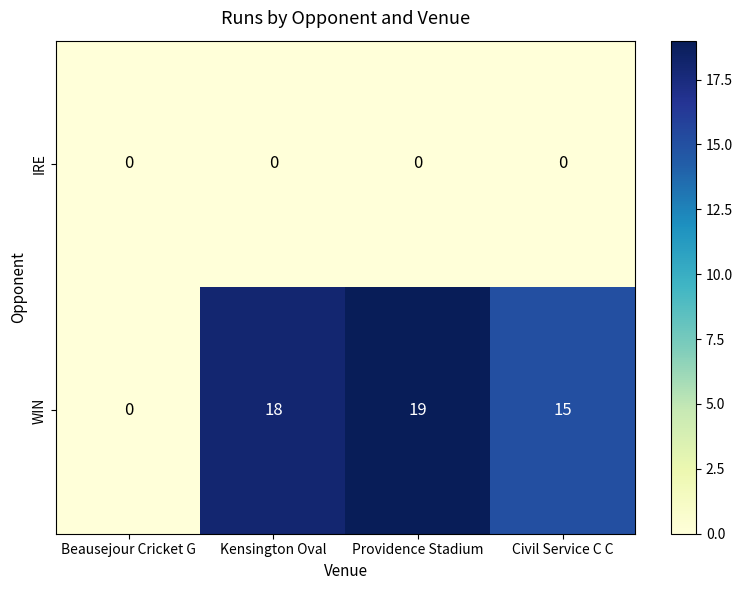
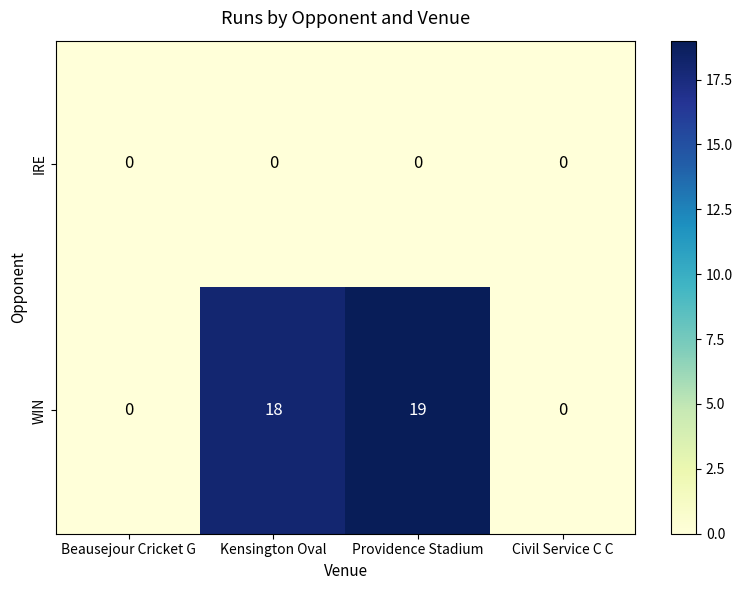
  {
    "IRE": {
      "Beausejour Cricket G": 0,
      "Kensington Oval": 0,
      "Providence Stadium": 0,
      "Civil Service C C": 0
    },
    "WIN": {
      "Beausejour Cricket G": 0,
      "Kensington Oval": 18,
      "Providence Stadium": 19,
-     "Civil Service C C": 15
+     "Civil Service C C": 0
    }
  }
